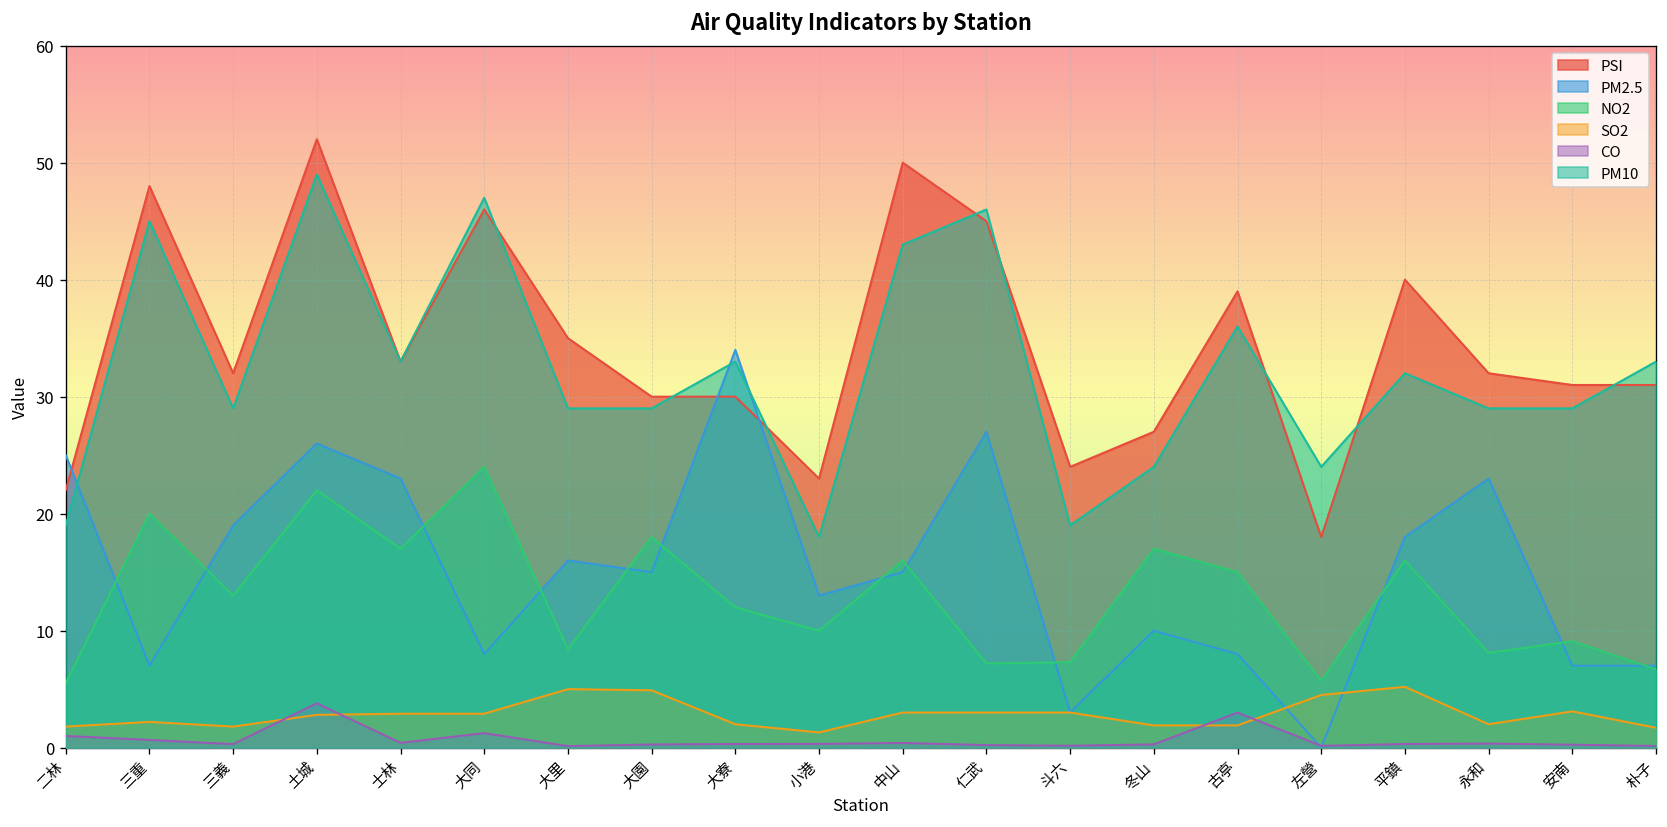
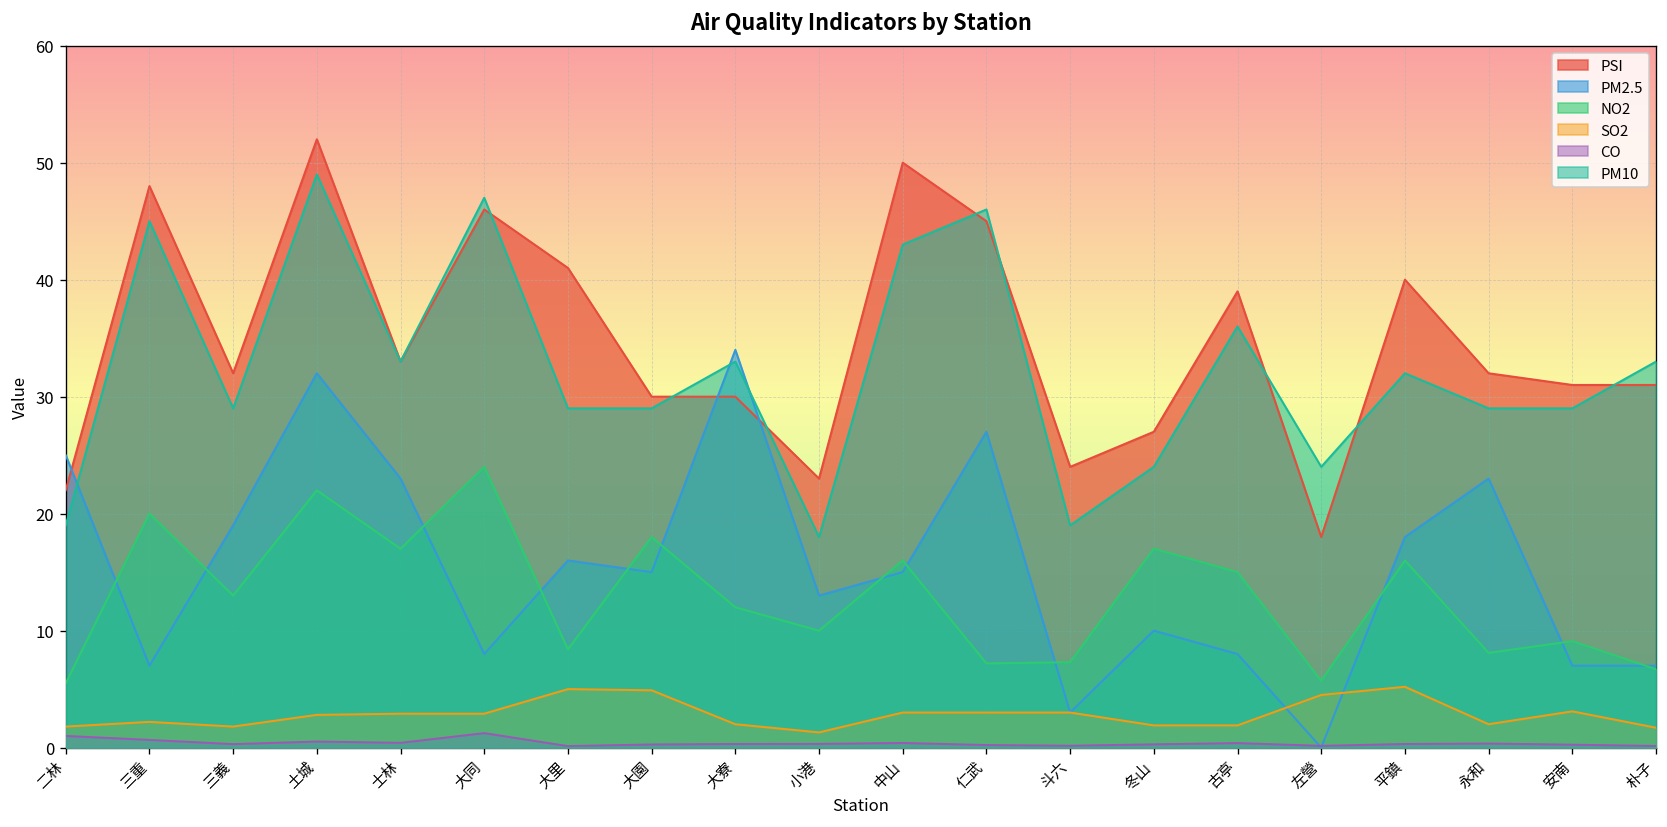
  {
    "PSI": {
      "二林": 22,
      "三重": 48,
      "三義": 32,
      "土城": 52,
      "大同": 46,
-     "大里": 35,
+     "大里": 41,
      "大園": 30,
      "大寮": 30,
      "小港": 23,
      "中山": 50,
      "仁武": 45,
      "斗六": 24,
      "冬山": 27,
      "古亭": 39,
      "左營": 18,
      "平鎮": 40,
      "永和": 32,
      "安南": 31,
      "朴子": 31
    },
    "PM2.5": {
      "二林": 25,
      "三重": 7,
      "三義": 19,
-     "土城": 26,
+     "土城": 32,
      "士林": 23,
      "大同": 8,
      "大里": 16,
      "大園": 15,
      "大寮": 34,
      "小港": 13,
      "中山": 15,
      "仁武": 27,
      "冬山": 10,
      "古亭": 8,
      "平鎮": 18,
      "永和": 23,
      "安南": 7,
      "朴子": 7
    },
    "SO2": {
      "二林": 2,
      "三重": 2,
      "三義": 2,
      "土城": 3,
      "士林": 3,
      "大同": 3,
      "大里": 5,
      "大園": 5,
      "大寮": 2,
      "小港": 1,
      "中山": 3,
      "仁武": 3,
      "冬山": 2,
      "古亭": 2,
      "左營": 5,
      "平鎮": 5,
      "永和": 2,
      "安南": 3,
      "朴子": 2
    },
    "CO": {
      "二林": 1,
      "三重": 1,
      "三義": 0,
-     "土城": 4,
+     "土城": 1,
      "士林": 0,
      "大同": 1,
      "大里": 0,
      "大園": 0,
      "大寮": 0,
      "小港": 0,
      "中山": 0,
      "仁武": 0,
      "斗六": 0,
      "冬山": 0,
-     "古亭": 3,
+     "古亭": 0,
      "平鎮": 0,
      "永和": 0,
      "安南": 0,
      "朴子": 0
    }
  }
